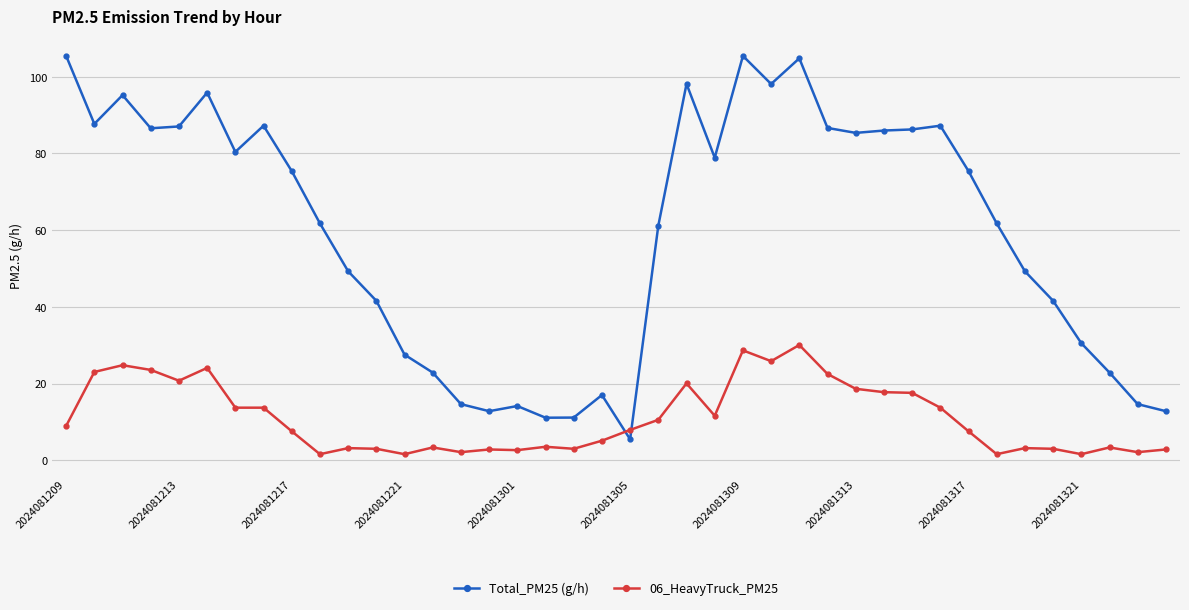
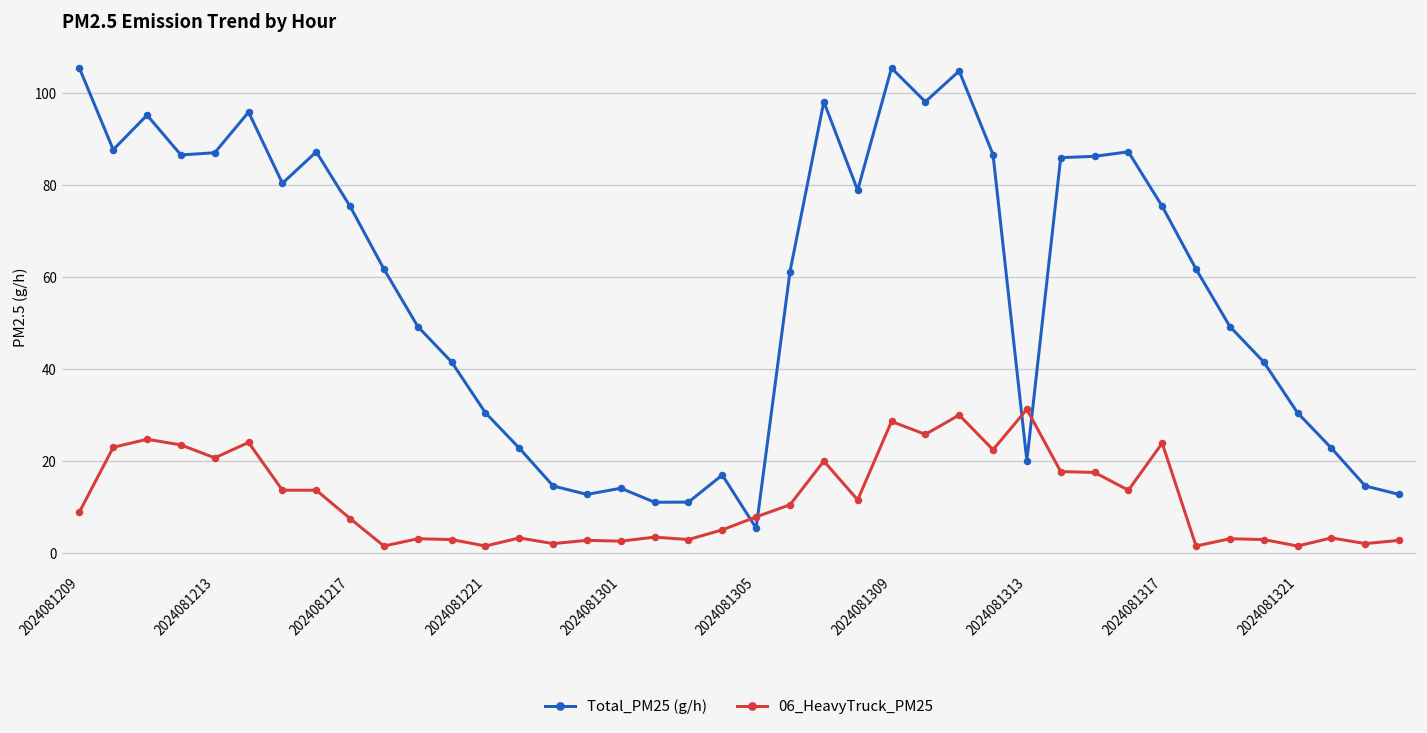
  {
    "Total_PM25 (g/h)": {
      "2024081209": 105,
      "2024081213": 87,
      "2024081217": 75,
-     "2024081221": 28,
+     "2024081221": 31,
      "2024081301": 14,
      "2024081305": 5,
      "2024081309": 105,
-     "2024081313": 85,
+     "2024081313": 20,
      "2024081317": 75,
      "2024081321": 31
    },
    "06_HeavyTruck_PM25": {
      "2024081209": 9,
      "2024081213": 21,
      "2024081217": 8,
      "2024081221": 2,
      "2024081301": 3,
      "2024081305": 8,
      "2024081309": 29,
-     "2024081313": 19,
-     "2024081317": 8,
+     "2024081313": 31,
+     "2024081317": 24,
      "2024081321": 2
    }
  }
